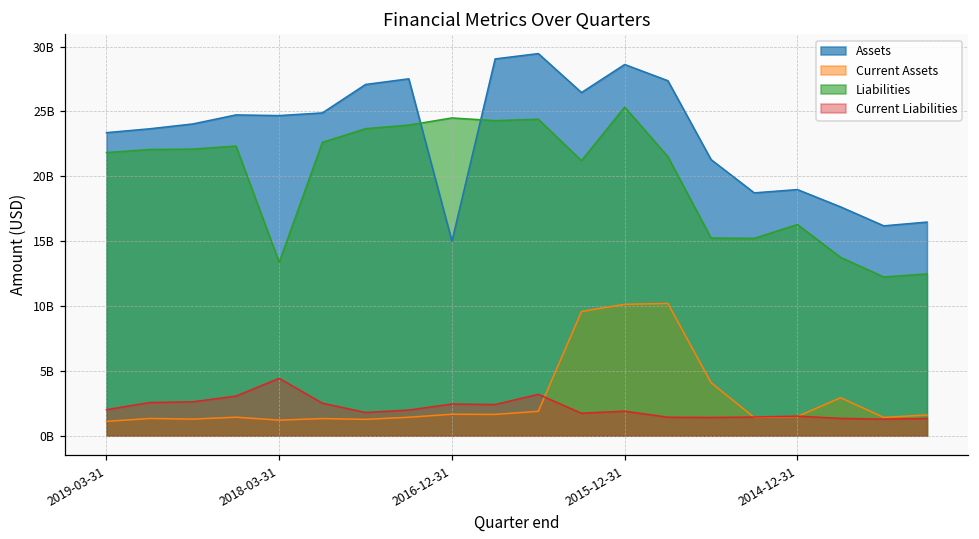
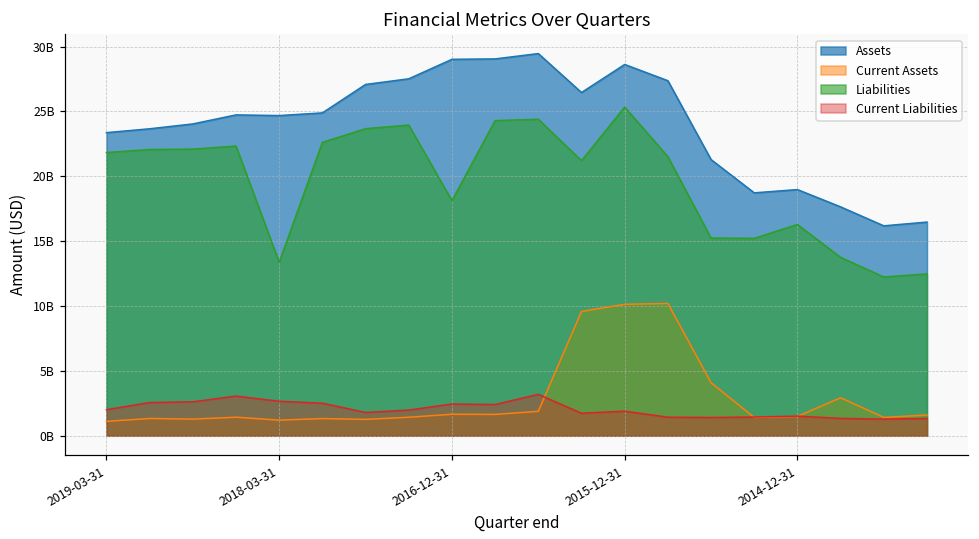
  {
    "Assets": {
      "2019-03-31": 23400000000,
      "2018-03-31": 24700000000,
-     "2016-12-31": 15000000000,
+     "2016-12-31": 29000000000,
      "2015-12-31": 28600000000,
      "2014-12-31": 19000000000
    },
    "Current Assets": {
      "2019-03-31": 1100000000,
      "2018-03-31": 1200000000,
      "2016-12-31": 1700000000,
      "2015-12-31": 10100000000
    },
    "Liabilities": {
      "2019-03-31": 21800000000,
      "2018-03-31": 13400000000,
-     "2016-12-31": 24500000000,
+     "2016-12-31": 18100000000,
      "2015-12-31": 25300000000,
      "2014-12-31": 16300000000
    },
    "Current Liabilities": {
      "2019-03-31": 2000000000,
-     "2018-03-31": 4400000000,
+     "2018-03-31": 2700000000,
      "2016-12-31": 2400000000,
      "2015-12-31": 1900000000
    }
  }
